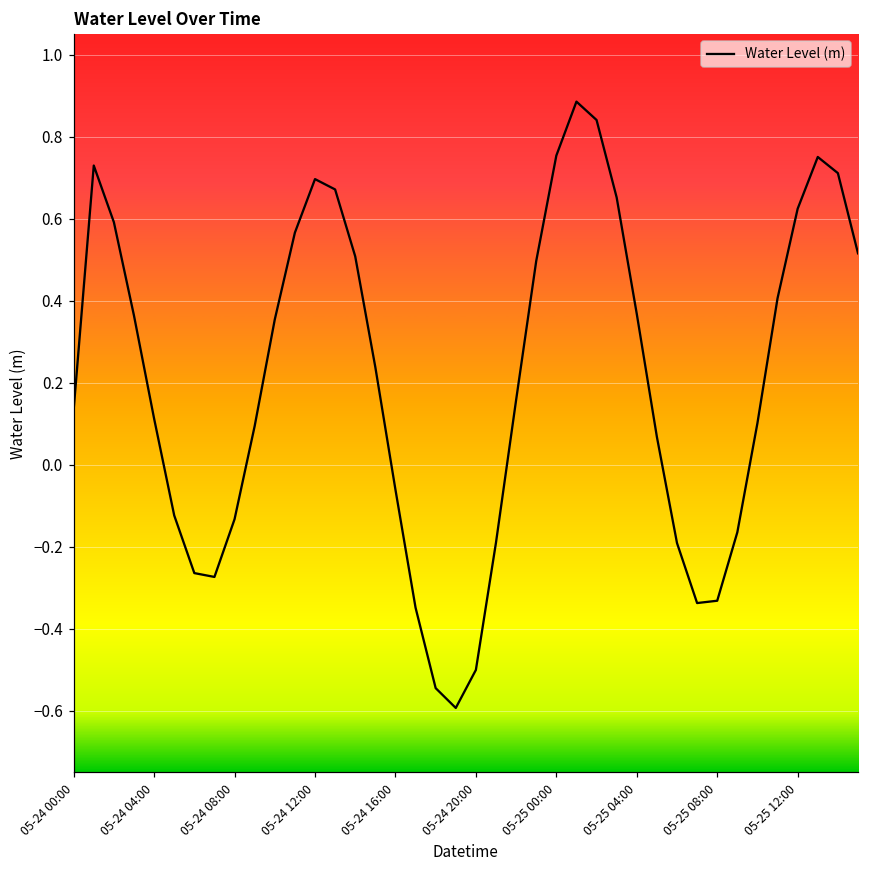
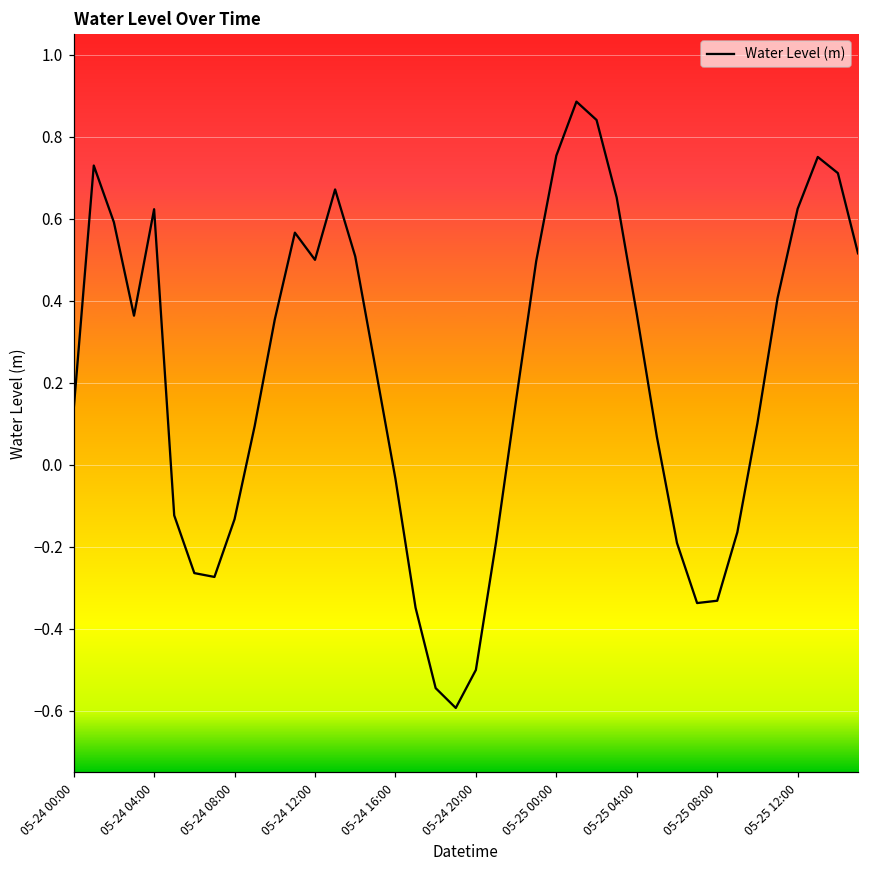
  {
    "05-24 00:00": 0.13,
-   "05-24 04:00": 0.11,
+   "05-24 04:00": 0.62,
    "05-24 08:00": -0.13,
-   "05-24 12:00": 0.70,
-   "05-24 16:00": -0.06,
+   "05-24 12:00": 0.50,
+   "05-24 16:00": -0.03,
    "05-24 20:00": -0.50,
    "05-25 00:00": 0.75,
    "05-25 04:00": 0.37,
    "05-25 08:00": -0.33,
    "05-25 12:00": 0.62
  }
